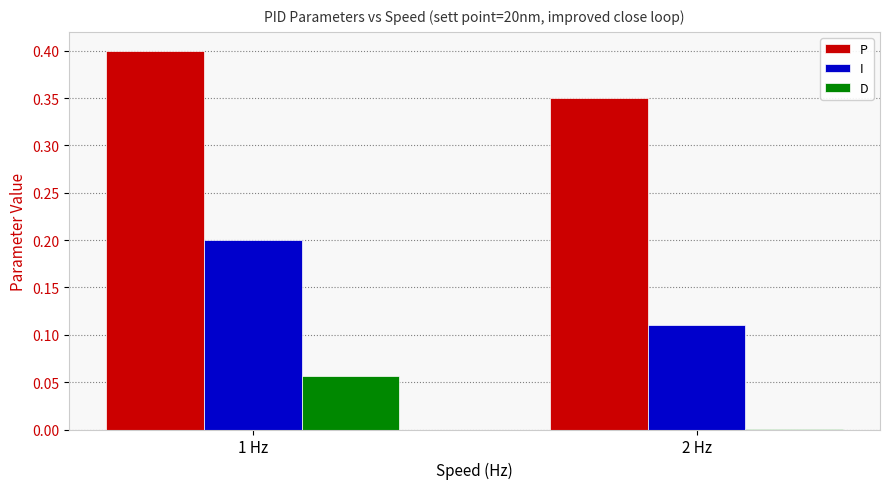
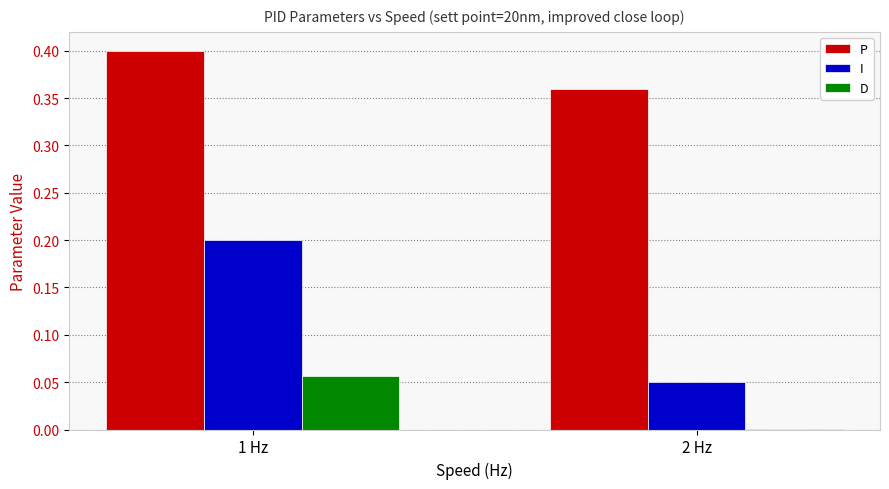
  {
    "P": {
      "1 Hz": 0.40,
-     "2 Hz": 0.35
+     "2 Hz": 0.36
    },
    "I": {
      "1 Hz": 0.20,
-     "2 Hz": 0.11
+     "2 Hz": 0.05
    },
    "D": {
      "1 Hz": 0.06
    }
  }
